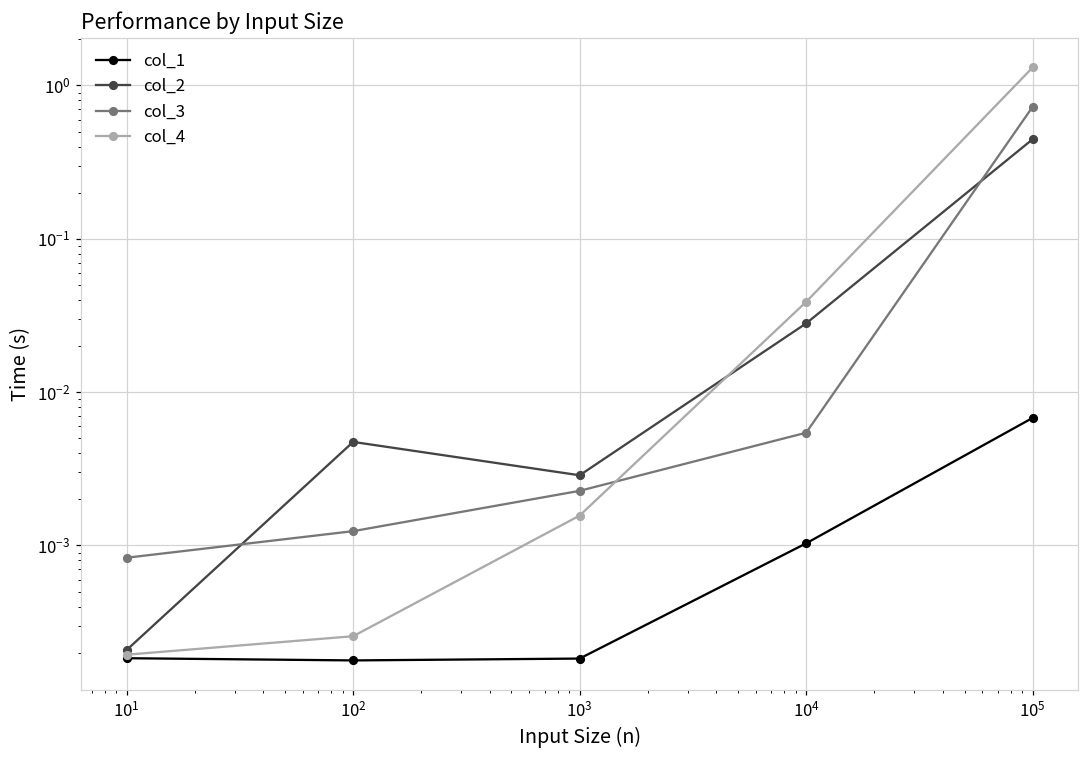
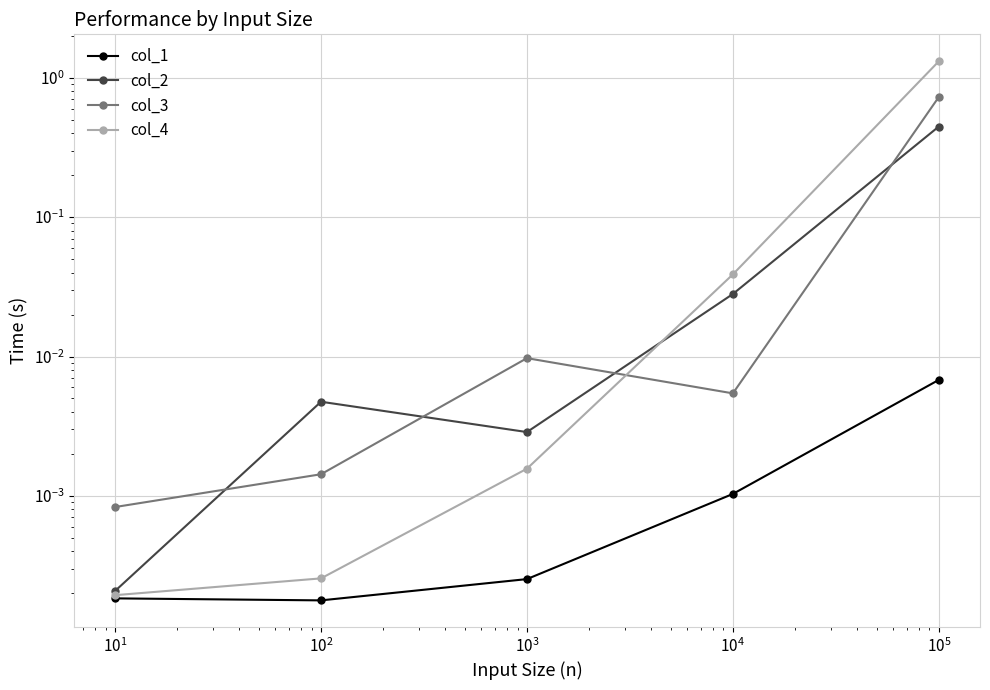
  {
    "col_1": {
      "10^1": 0.00018,
      "10^2": 0.00018,
-     "10^3": 0.00018,
+     "10^3": 0.00025,
      "10^4": 0.0010,
      "10^5": 0.007
    },
    "col_2": {
      "10^1": 0.00021,
      "10^2": 0.0047,
      "10^3": 0.0029,
      "10^4": 0.028,
      "10^5": 0.45
    },
    "col_3": {
      "10^1": 0.0008,
-     "10^2": 0.0012,
-     "10^3": 0.0023,
+     "10^2": 0.0014,
+     "10^3": 0.010,
      "10^4": 0.0054,
      "10^5": 0.7
    },
    "col_4": {
      "10^1": 0.00019,
      "10^2": 0.00026,
      "10^3": 0.0016,
      "10^4": 0.039,
      "10^5": 1.3
    }
  }
